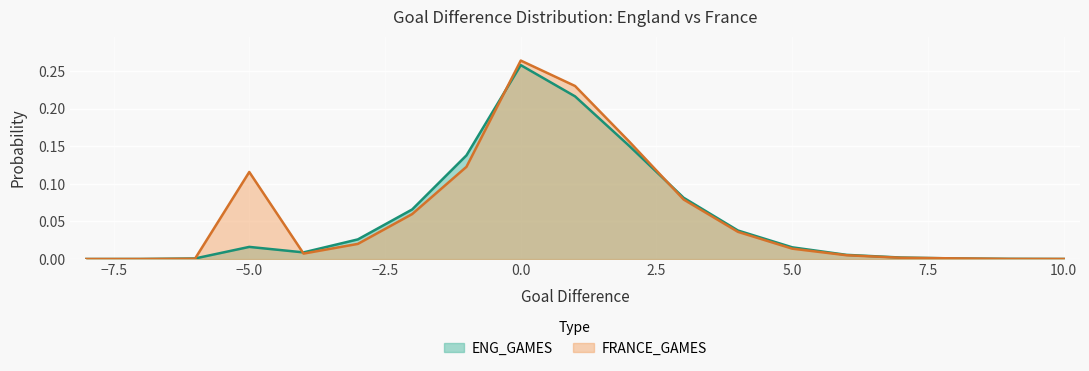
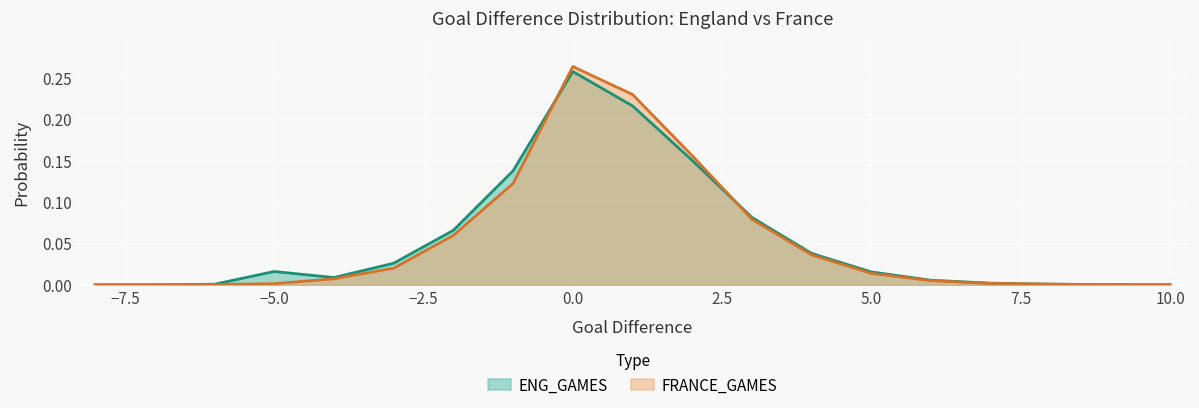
  {
    "ENG_GAMES": {
      "−5.0": 0.02,
      "0.0": 0.26
    },
    "FRANCE_GAMES": {
-     "−5.0": 0.12,
+     "−5.0": 0.00,
      "0.0": 0.26
    }
  }
